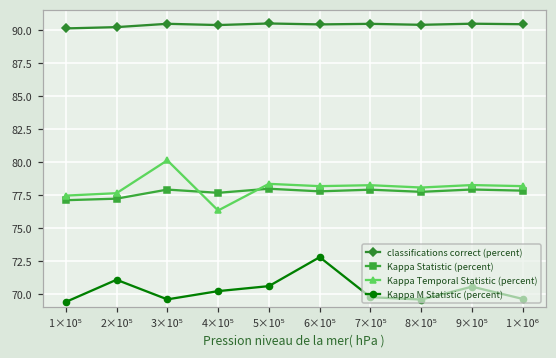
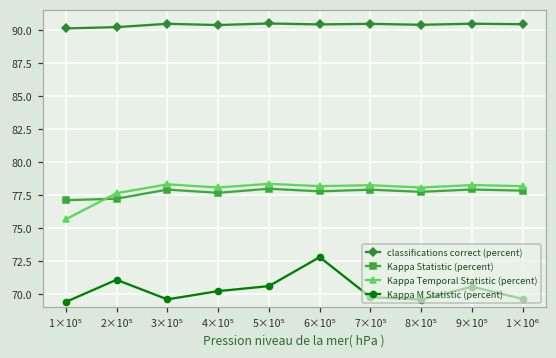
  {
    "Kappa Temporal Statistic (percent)": {
-     "1×10⁵": 77.5,
+     "1×10⁵": 75.7,
      "2×10⁵": 77.6,
-     "3×10⁵": 80.1,
-     "4×10⁵": 76.3,
+     "3×10⁵": 78.3,
+     "4×10⁵": 78.1,
      "5×10⁵": 78.3,
      "6×10⁵": 78.2,
      "7×10⁵": 78.2,
      "8×10⁵": 78.1,
      "9×10⁵": 78.3,
      "1×10⁶": 78.2
    },
    "Kappa M Statistic (percent)": {
      "1×10⁵": 69.4,
      "2×10⁵": 71.1,
      "3×10⁵": 69.6,
      "4×10⁵": 70.2,
      "5×10⁵": 70.6,
      "6×10⁵": 72.8
    }
  }
